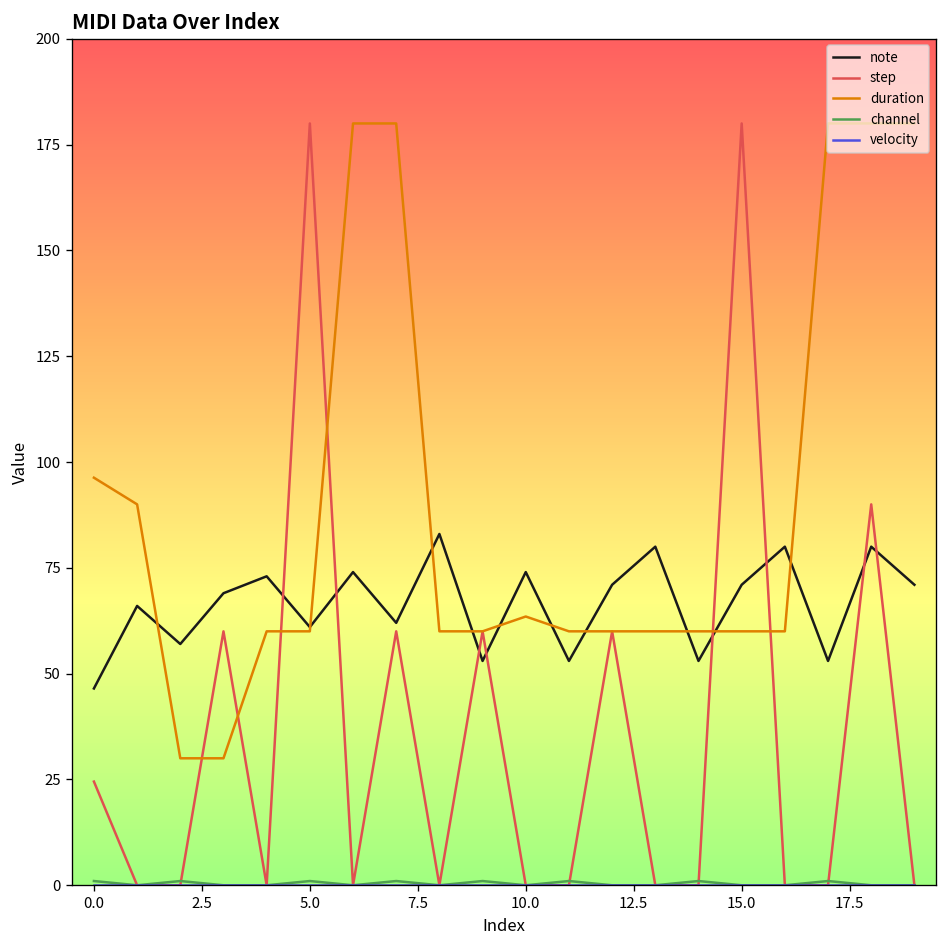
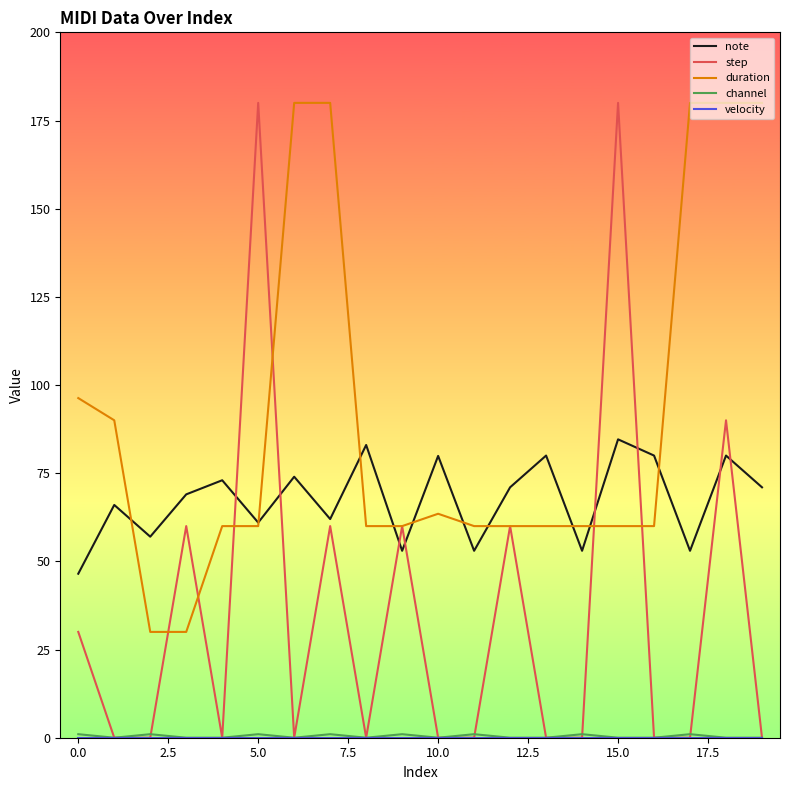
  {
    "note": {
      "0.0": 47,
      "5.0": 61,
-     "10.0": 74,
-     "15.0": 71
+     "10.0": 80,
+     "15.0": 85
    },
    "step": {
-     "0.0": 25,
+     "0.0": 30,
      "5.0": 180,
      "15.0": 180
    },
    "duration": {
      "0.0": 96,
      "5.0": 60,
      "10.0": 64,
      "15.0": 60
    },
    "channel": {
      "0.0": 1,
      "5.0": 1
    },
    "velocity": {
      "0.0": 0,
      "5.0": 0
    }
  }
